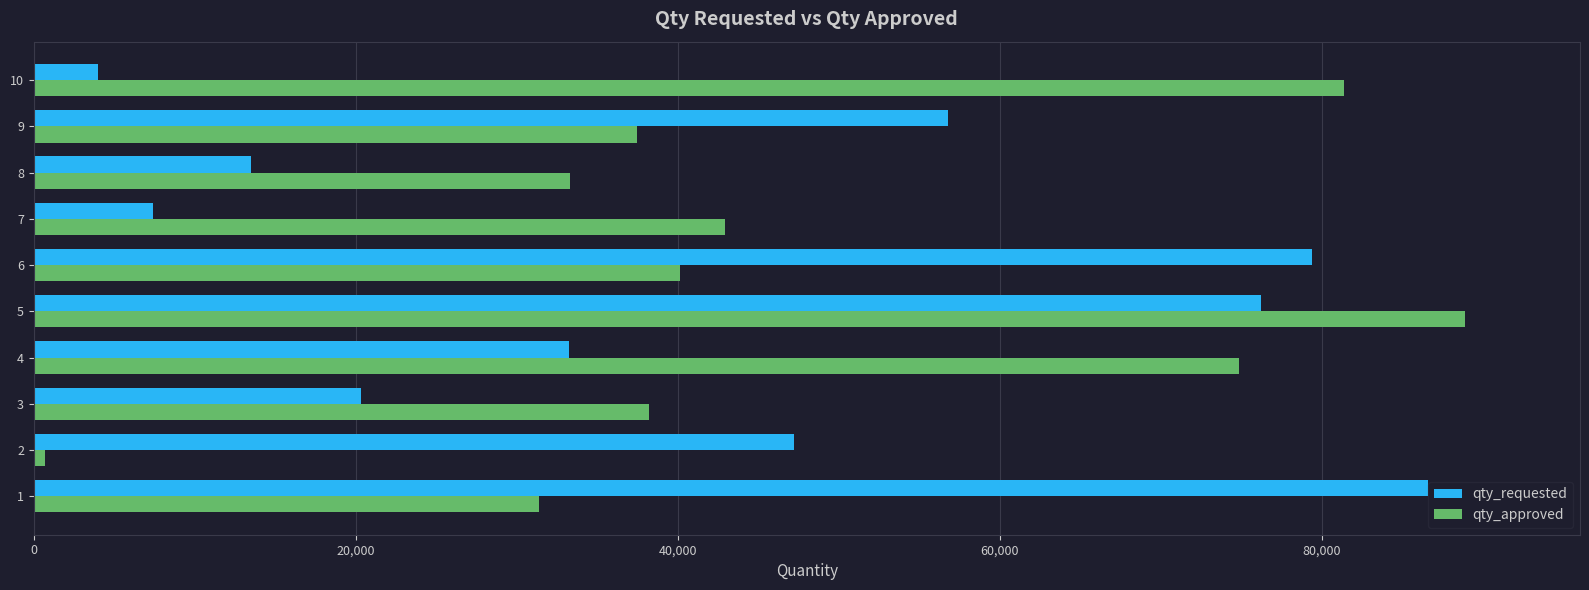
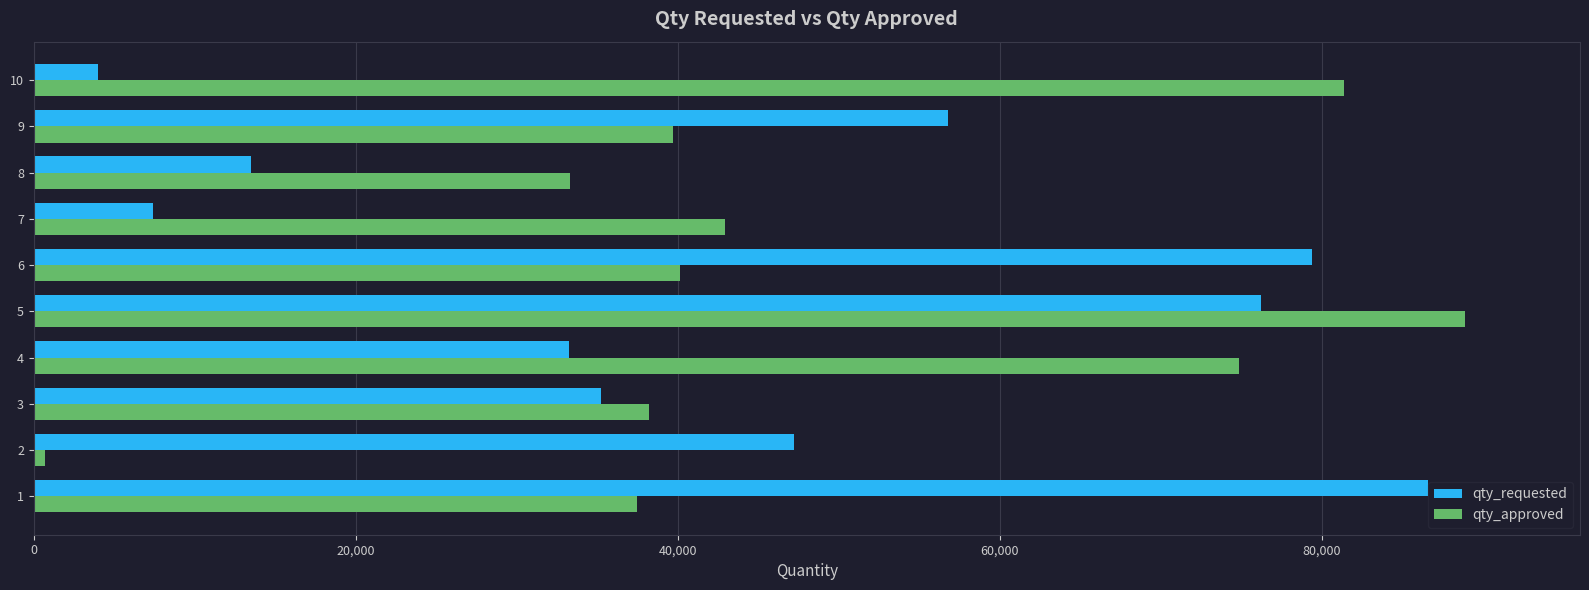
  {
    "qty_requested": {
      "10": "4,000",
      "9": "56,800",
      "8": "13,500",
      "7": "7,400",
      "6": "79,400",
      "5": "76,200",
      "4": "33,200",
-     "3": "20,400",
+     "3": "35,300",
      "2": "47,200"
    },
    "qty_approved": {
      "10": "81,400",
-     "9": "37,400",
+     "9": "39,700",
      "8": "33,300",
      "7": "42,900",
      "6": "40,100",
      "5": "88,900",
      "4": "74,800",
      "3": "38,200",
      "2": "700",
-     "1": "31,400"
+     "1": "37,500"
    }
  }
